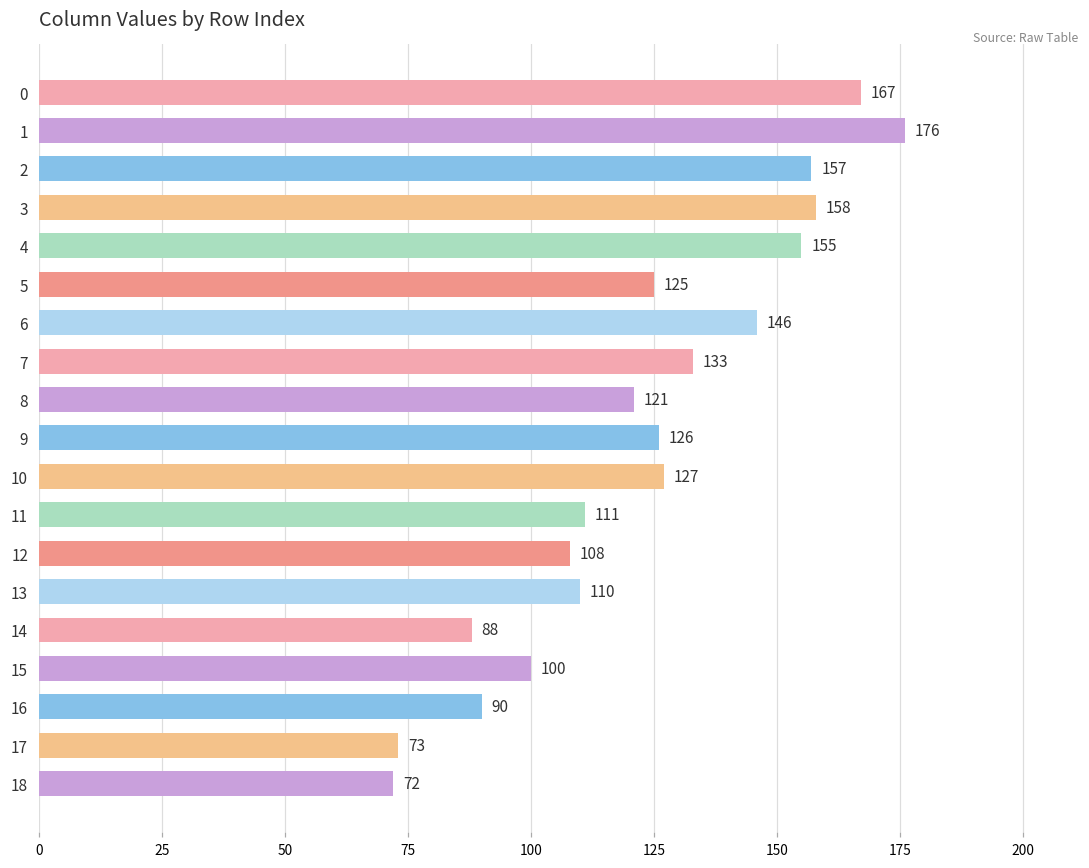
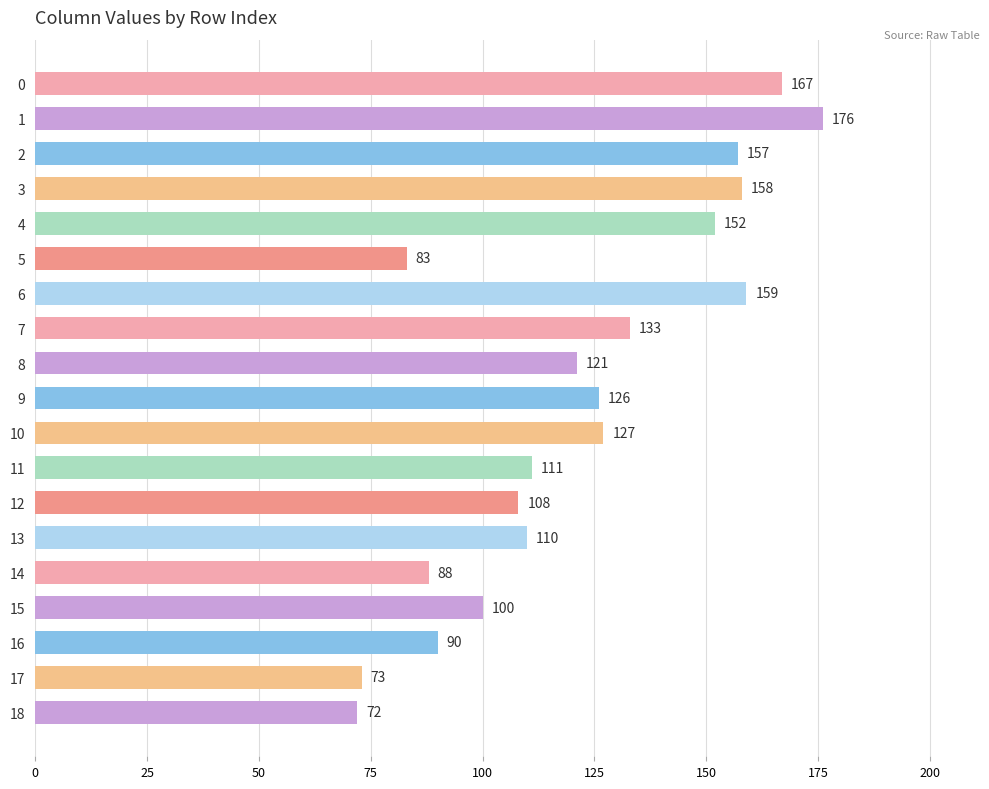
  {
    "0": 167,
    "1": 176,
    "2": 157,
    "3": 158,
-   "4": 155,
-   "5": 125,
-   "6": 146,
+   "4": 152,
+   "5": 83,
+   "6": 159,
    "7": 133,
    "8": 121,
    "9": 126,
    "10": 127,
    "11": 111,
    "12": 108,
    "13": 110,
    "14": 88,
    "15": 100,
    "16": 90,
    "17": 73,
    "18": 72
  }
